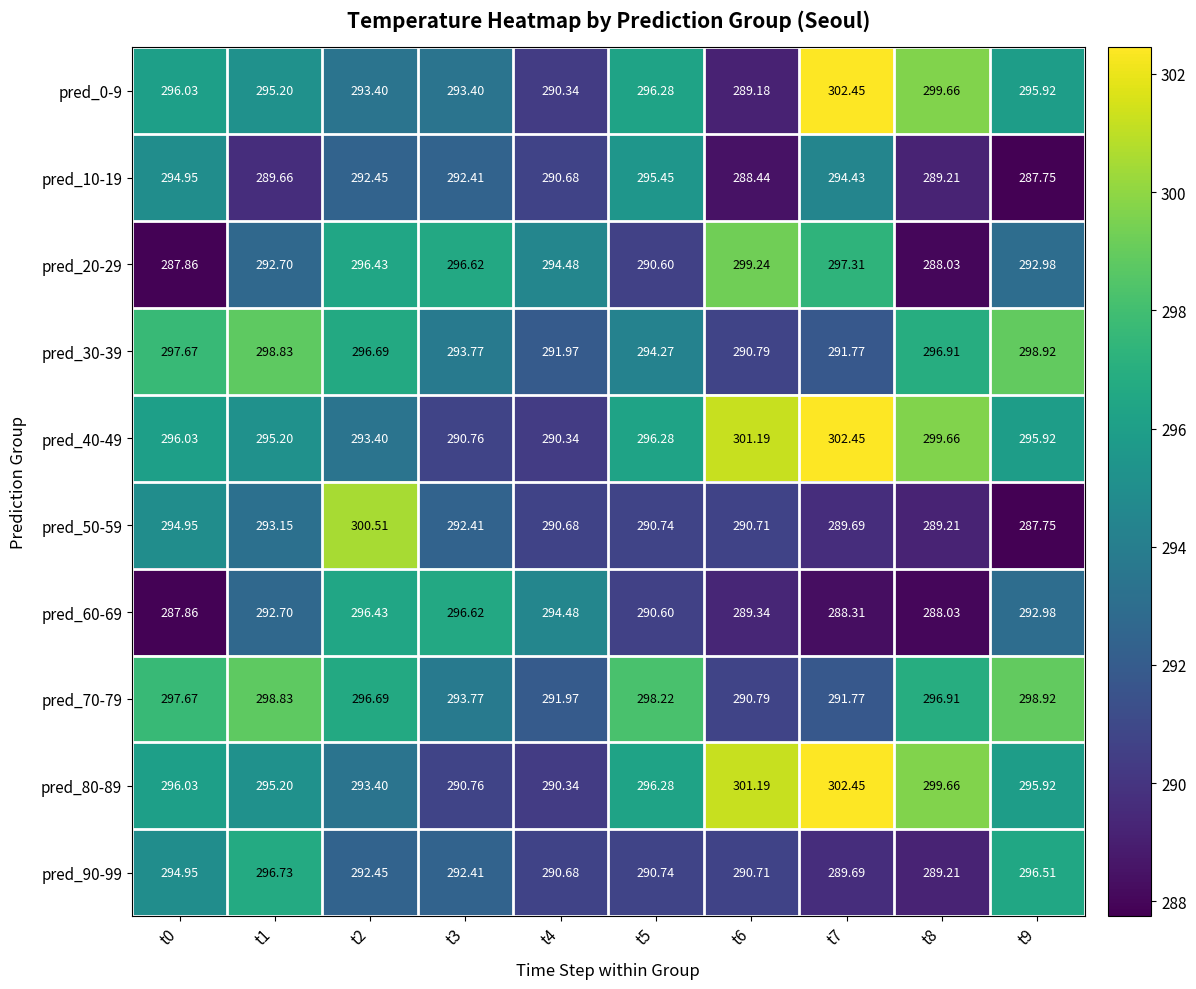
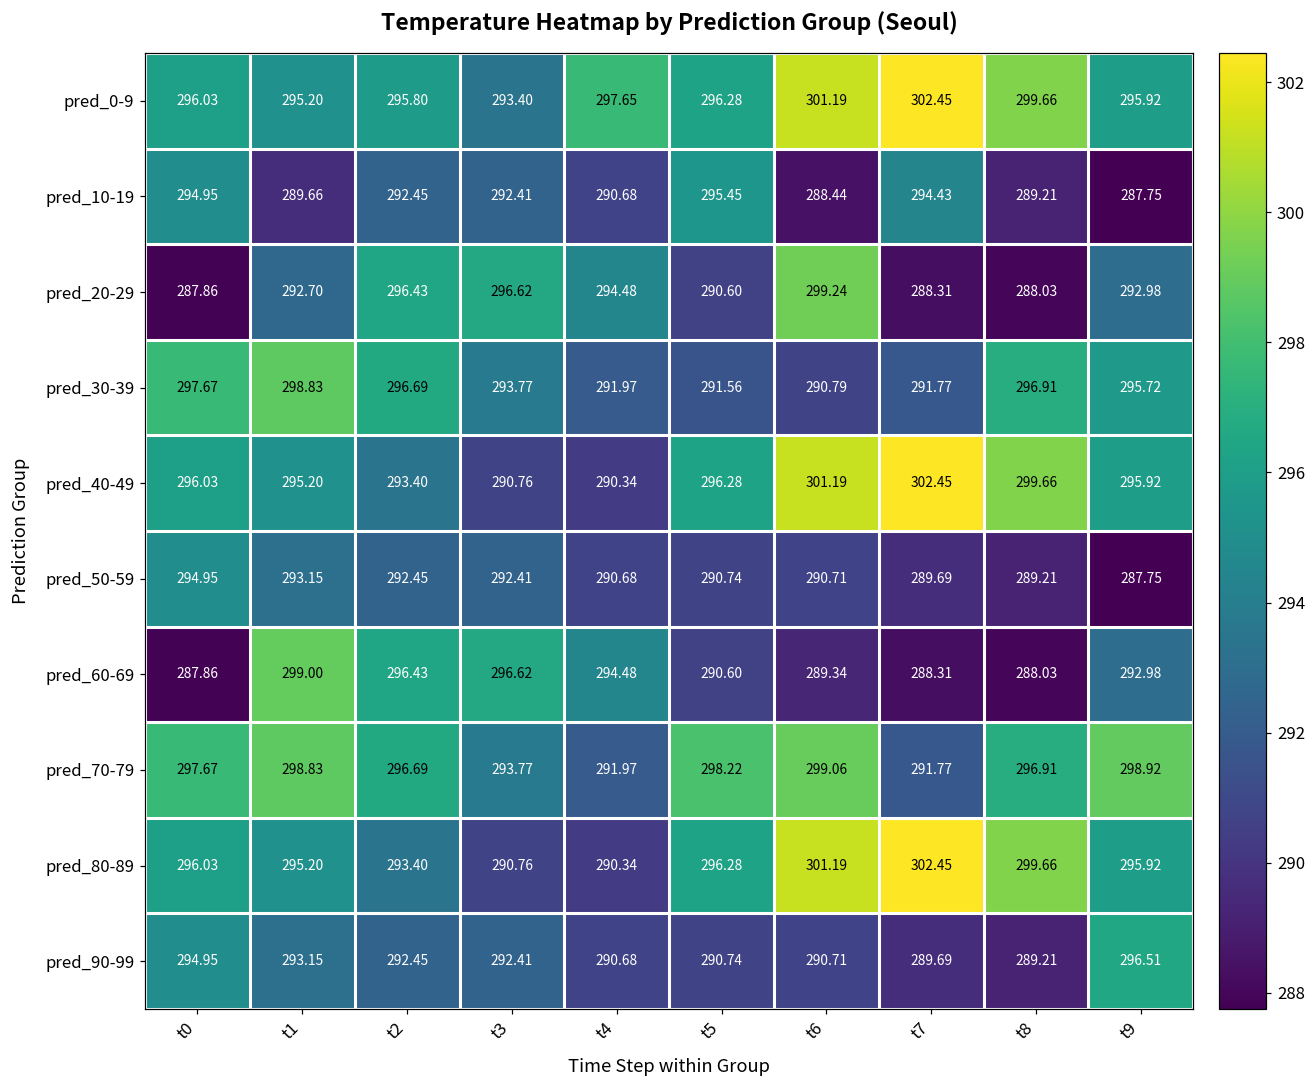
  {
    "pred_0-9": {
      "t0": 296.03,
      "t1": 295.20,
-     "t2": 293.40,
+     "t2": 295.80,
      "t3": 293.40,
-     "t4": 290.34,
+     "t4": 297.65,
      "t5": 296.28,
-     "t6": 289.18,
+     "t6": 301.19,
      "t7": 302.45,
      "t8": 299.66,
      "t9": 295.92
    },
    "pred_10-19": {
      "t0": 294.95,
      "t1": 289.66,
      "t2": 292.45,
      "t3": 292.41,
      "t4": 290.68,
      "t5": 295.45,
      "t6": 288.44,
      "t7": 294.43,
      "t8": 289.21,
      "t9": 287.75
    },
    "pred_20-29": {
      "t0": 287.86,
      "t1": 292.70,
      "t2": 296.43,
      "t3": 296.62,
      "t4": 294.48,
      "t5": 290.60,
      "t6": 299.24,
-     "t7": 297.31,
+     "t7": 288.31,
      "t8": 288.03,
      "t9": 292.98
    },
    "pred_30-39": {
      "t0": 297.67,
      "t1": 298.83,
      "t2": 296.69,
      "t3": 293.77,
      "t4": 291.97,
-     "t5": 294.27,
+     "t5": 291.56,
      "t6": 290.79,
      "t7": 291.77,
      "t8": 296.91,
-     "t9": 298.92
+     "t9": 295.72
    },
    "pred_40-49": {
      "t0": 296.03,
      "t1": 295.20,
      "t2": 293.40,
      "t3": 290.76,
      "t4": 290.34,
      "t5": 296.28,
      "t6": 301.19,
      "t7": 302.45,
      "t8": 299.66,
      "t9": 295.92
    },
    "pred_50-59": {
      "t0": 294.95,
      "t1": 293.15,
-     "t2": 300.51,
+     "t2": 292.45,
      "t3": 292.41,
      "t4": 290.68,
      "t5": 290.74,
      "t6": 290.71,
      "t7": 289.69,
      "t8": 289.21,
      "t9": 287.75
    },
    "pred_60-69": {
      "t0": 287.86,
-     "t1": 292.70,
+     "t1": 299.00,
      "t2": 296.43,
      "t3": 296.62,
      "t4": 294.48,
      "t5": 290.60,
      "t6": 289.34,
      "t7": 288.31,
      "t8": 288.03,
      "t9": 292.98
    },
    "pred_70-79": {
      "t0": 297.67,
      "t1": 298.83,
      "t2": 296.69,
      "t3": 293.77,
      "t4": 291.97,
      "t5": 298.22,
-     "t6": 290.79,
+     "t6": 299.06,
      "t7": 291.77,
      "t8": 296.91,
      "t9": 298.92
    },
    "pred_80-89": {
      "t0": 296.03,
      "t1": 295.20,
      "t2": 293.40,
      "t3": 290.76,
      "t4": 290.34,
      "t5": 296.28,
      "t6": 301.19,
      "t7": 302.45,
      "t8": 299.66,
      "t9": 295.92
    },
    "pred_90-99": {
      "t0": 294.95,
-     "t1": 296.73,
+     "t1": 293.15,
      "t2": 292.45,
      "t3": 292.41,
      "t4": 290.68,
      "t5": 290.74,
      "t6": 290.71,
      "t7": 289.69,
      "t8": 289.21,
      "t9": 296.51
    }
  }
